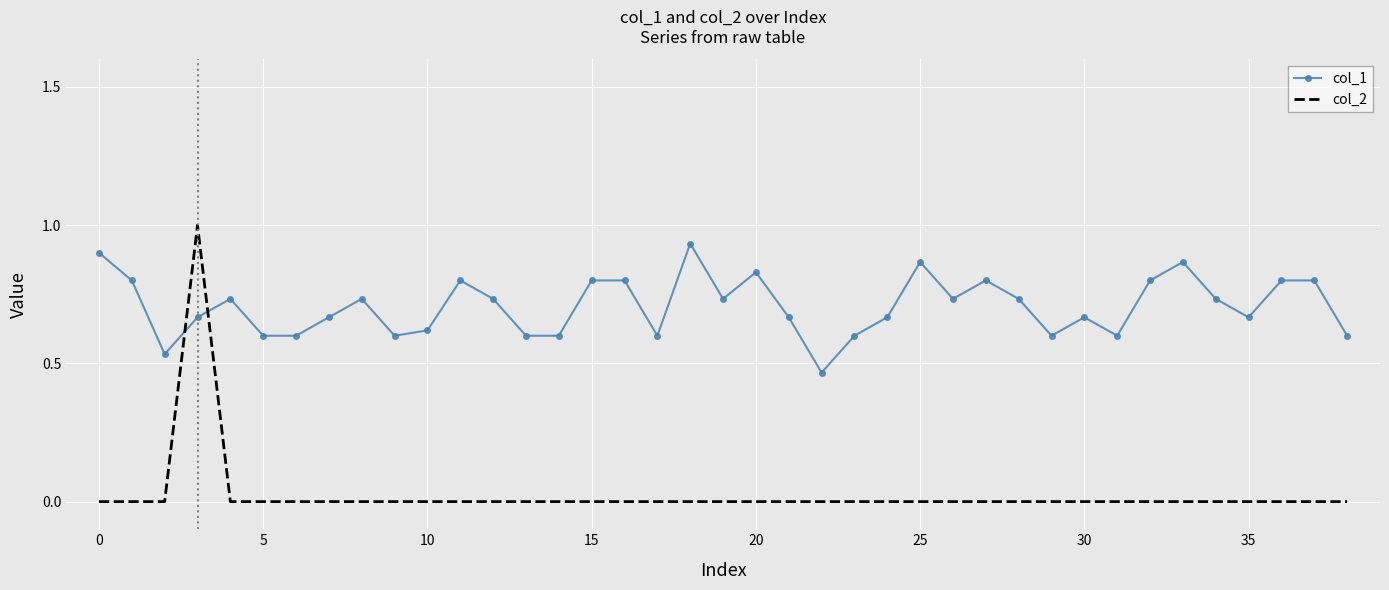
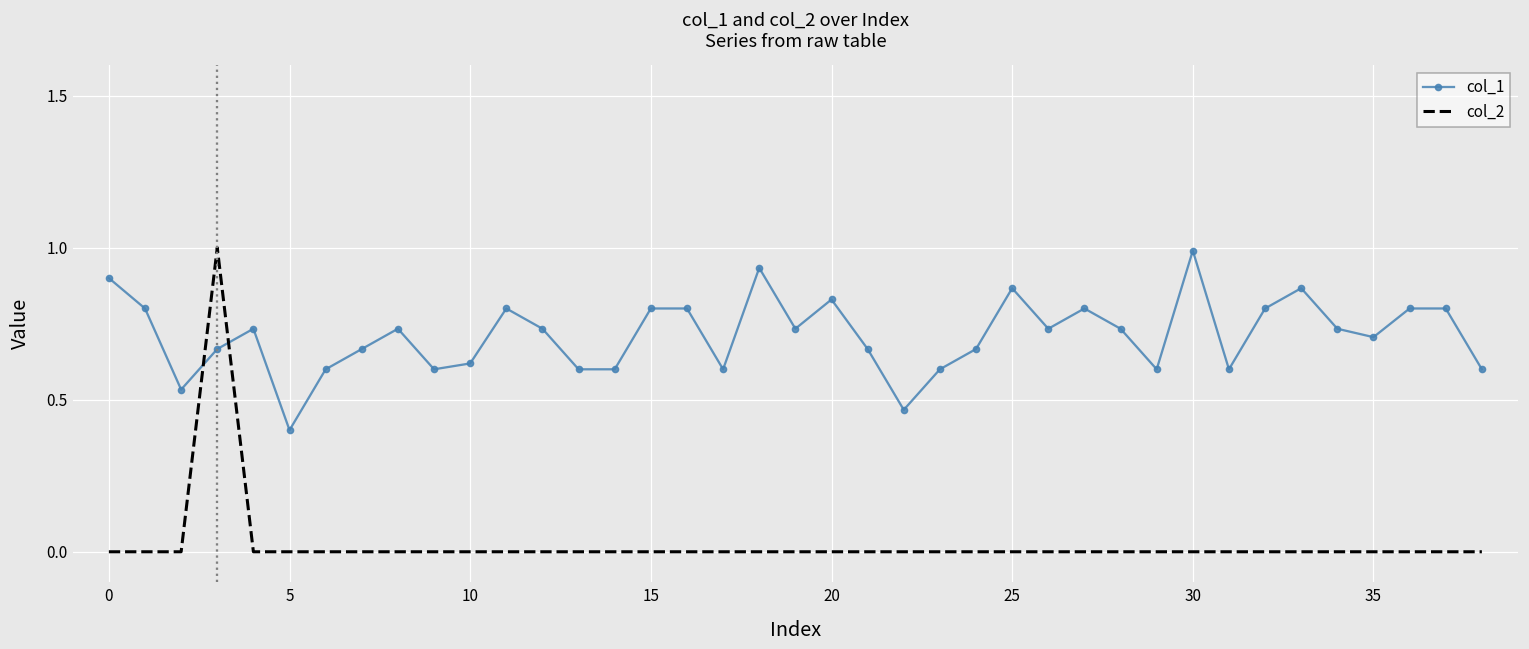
  {
    "col_1": {
      "0": 0.90,
-     "5": 0.6,
+     "5": 0.4,
      "10": 0.62,
      "15": 0.80,
      "20": 0.83,
      "25": 0.87,
-     "30": 0.67,
-     "35": 0.67
+     "30": 0.99,
+     "35": 0.71
    },
    "col_2": {
      "0": 0.00,
      "5": 0.00,
      "10": 0.00,
      "15": 0.00,
      "20": 0.00,
      "25": 0.00,
      "30": 0.00,
      "35": 0.00
    }
  }
